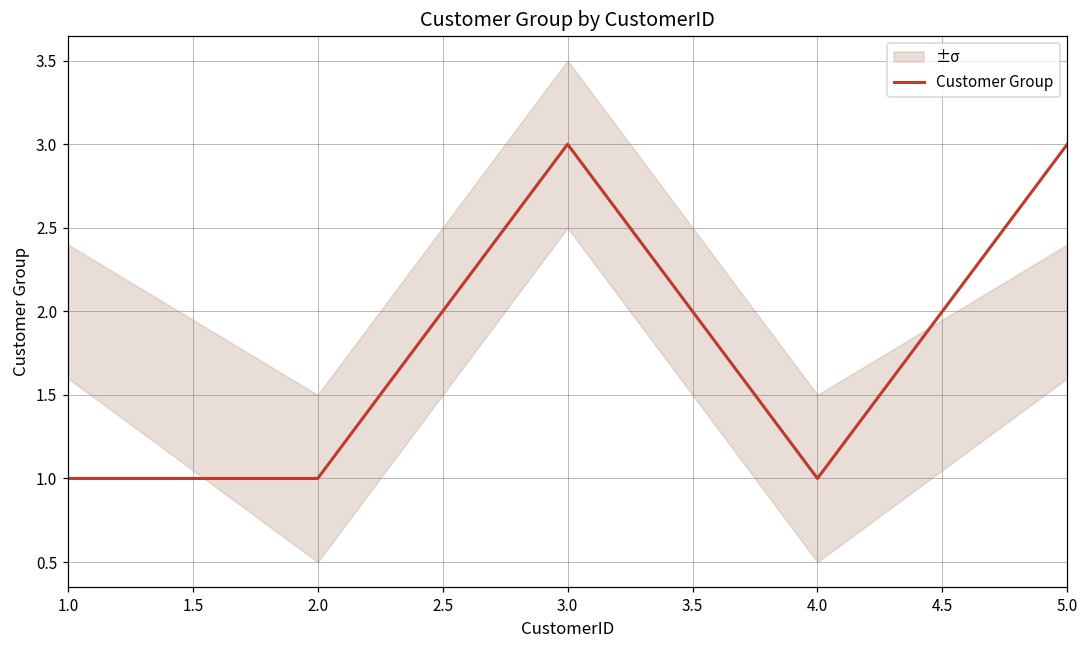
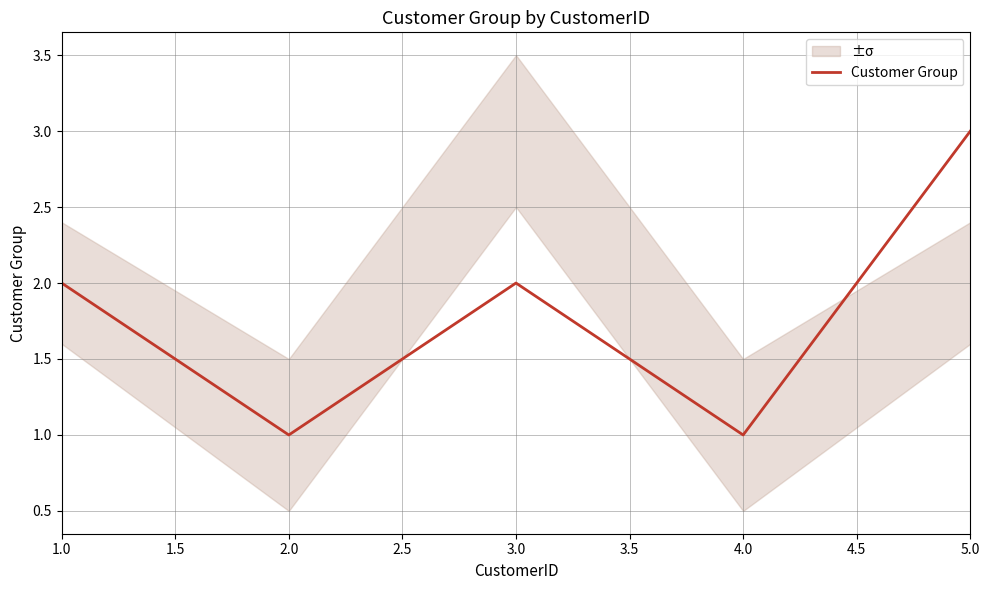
  {
    "Customer Group": {
-     "1.0": 1,
+     "1.0": 2,
      "2.0": 1,
-     "3.0": 3,
+     "3.0": 2,
      "4.0": 1,
      "5.0": 3
    }
  }
